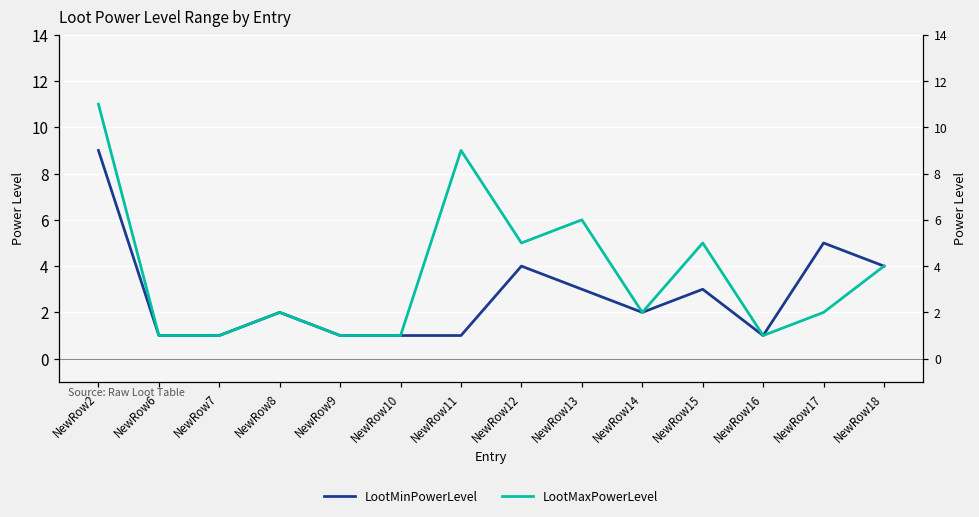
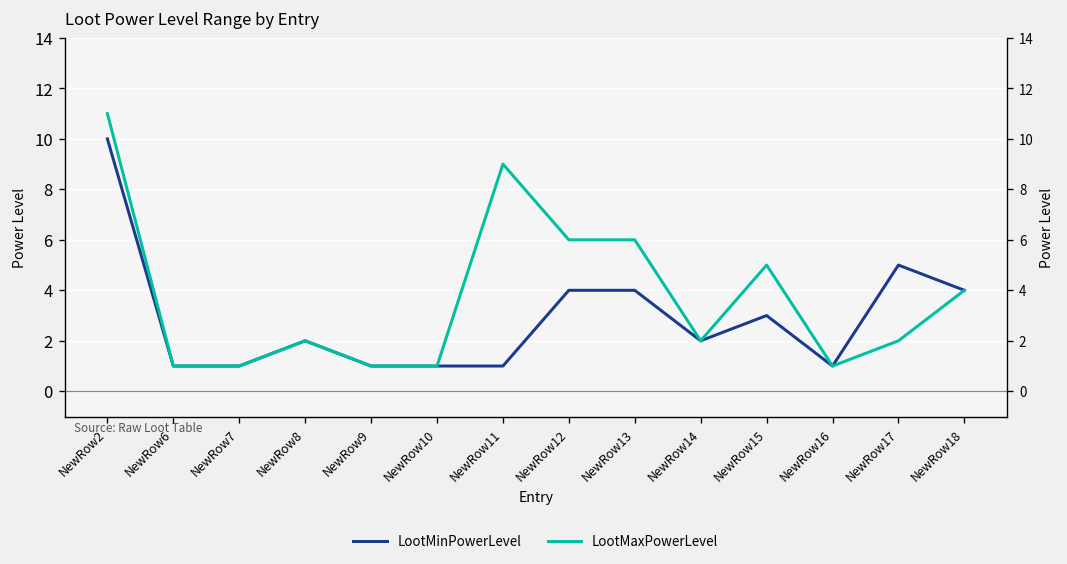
  {
    "LootMinPowerLevel": {
-     "NewRow2": 9,
+     "NewRow2": 10,
      "NewRow11": 1,
      "NewRow12": 4,
-     "NewRow13": 3,
+     "NewRow13": 4,
      "NewRow15": 3,
      "NewRow17": 5
    },
    "LootMaxPowerLevel": {
      "NewRow2": 11,
      "NewRow11": 9,
-     "NewRow12": 5,
+     "NewRow12": 6,
      "NewRow13": 6,
      "NewRow15": 5,
      "NewRow17": 2
    }
  }
